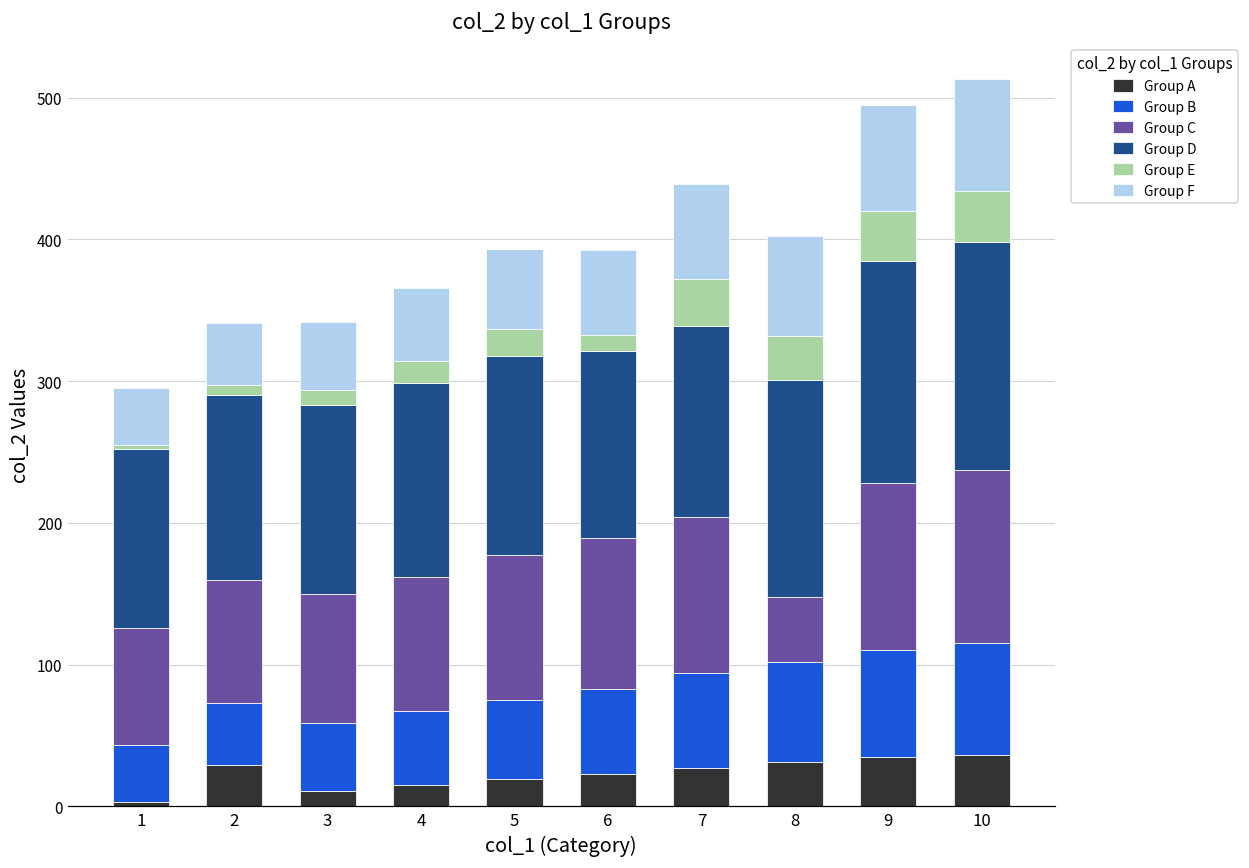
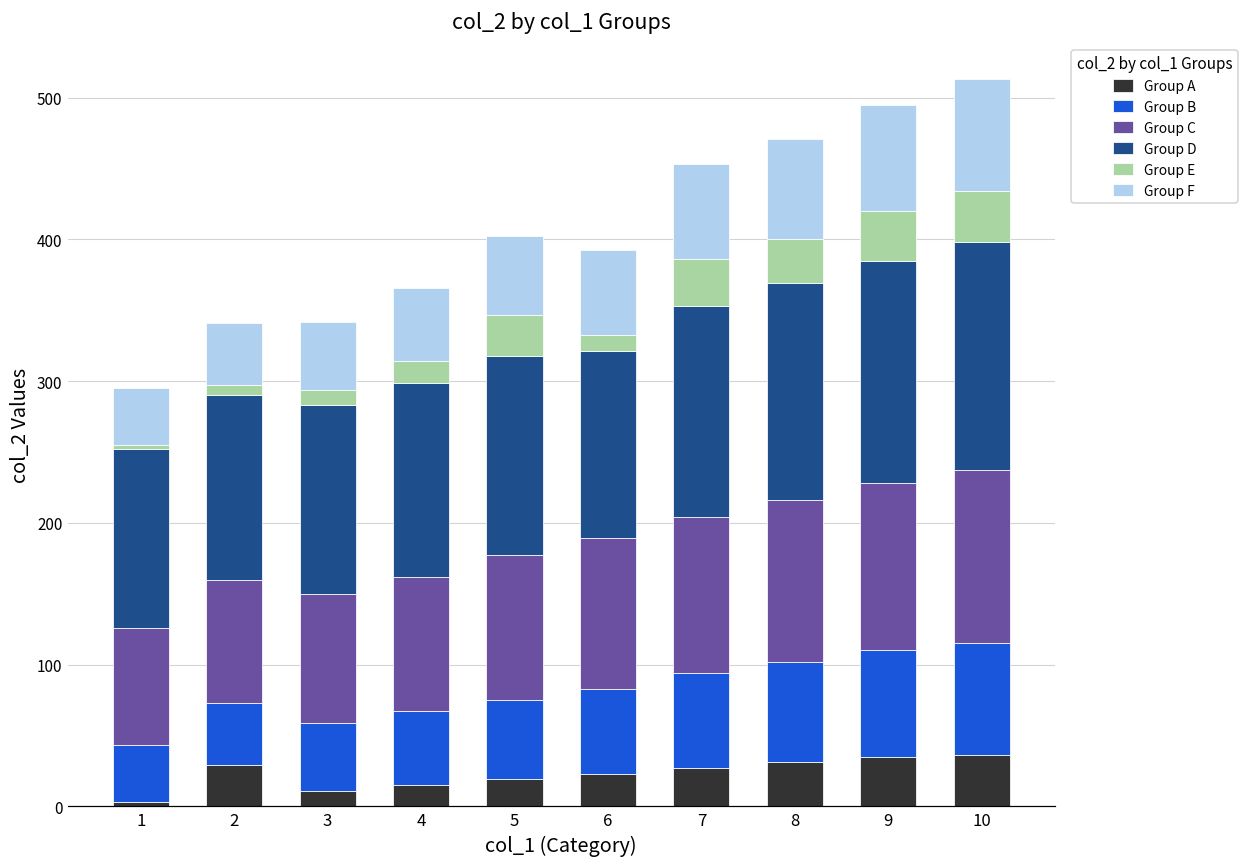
  {
    "Group A": {
      "1": 3,
      "2": 29,
      "3": 11,
      "4": 15,
      "5": 19,
      "6": 23,
      "7": 27,
      "8": 31,
      "9": 35,
      "10": 36
    },
    "Group B": {
      "1": 40,
      "2": 44,
      "3": 48,
      "4": 52,
      "5": 56,
      "6": 60,
      "7": 67,
      "8": 71,
      "9": 75,
      "10": 79
    },
    "Group C": {
      "1": 83,
      "2": 87,
      "3": 91,
      "4": 95,
      "5": 102,
      "6": 106,
      "7": 110,
-     "8": 46,
+     "8": 114,
      "9": 118,
      "10": 122
    },
    "Group D": {
      "1": 126,
      "2": 130,
      "3": 133,
      "4": 137,
      "5": 141,
      "6": 133,
-     "7": 135,
+     "7": 149,
      "8": 153,
      "9": 157,
      "10": 161
    },
    "Group E": {
      "1": 3,
      "2": 7,
      "3": 11,
      "4": 15,
-     "5": 19,
+     "5": 29,
      "6": 11,
      "7": 33,
      "8": 31,
      "9": 35,
      "10": 36
    },
    "Group F": {
      "1": 40,
      "2": 44,
      "3": 48,
      "4": 52,
      "5": 56,
      "6": 60,
      "7": 67,
      "8": 71,
      "9": 75,
      "10": 79
    }
  }
